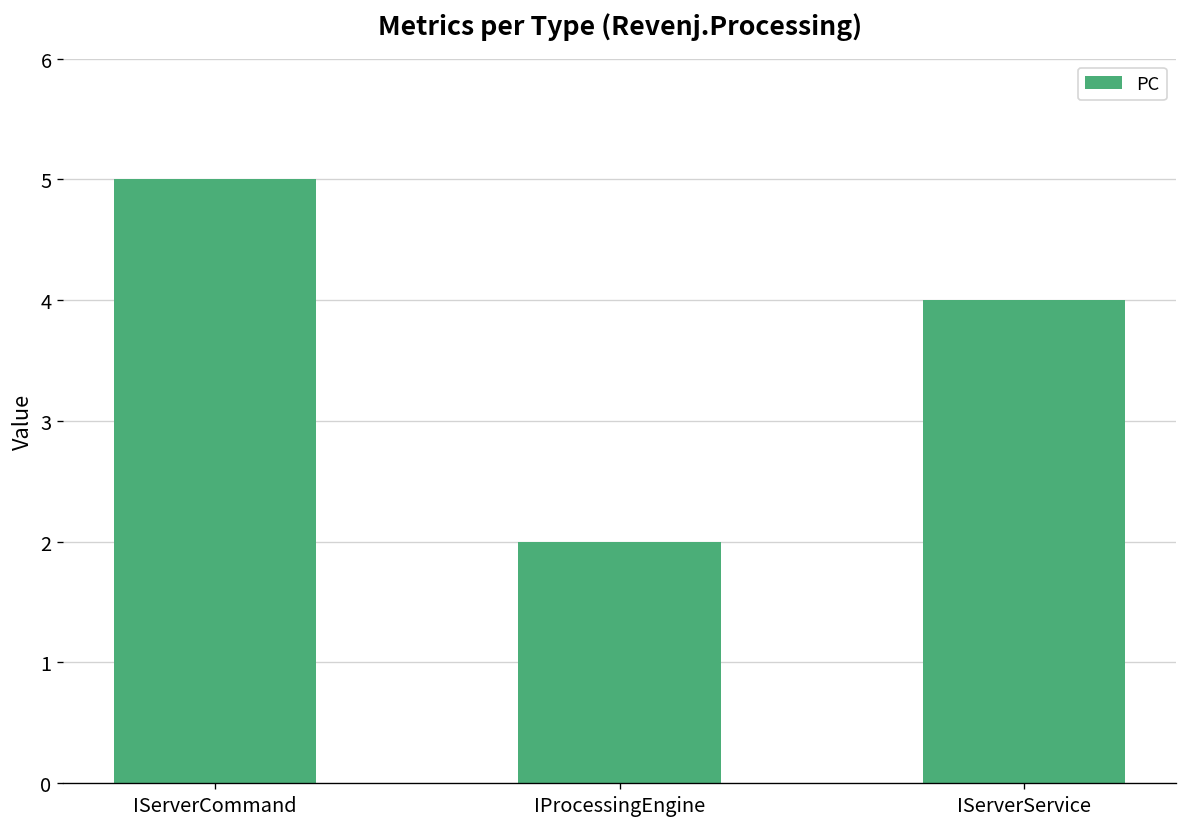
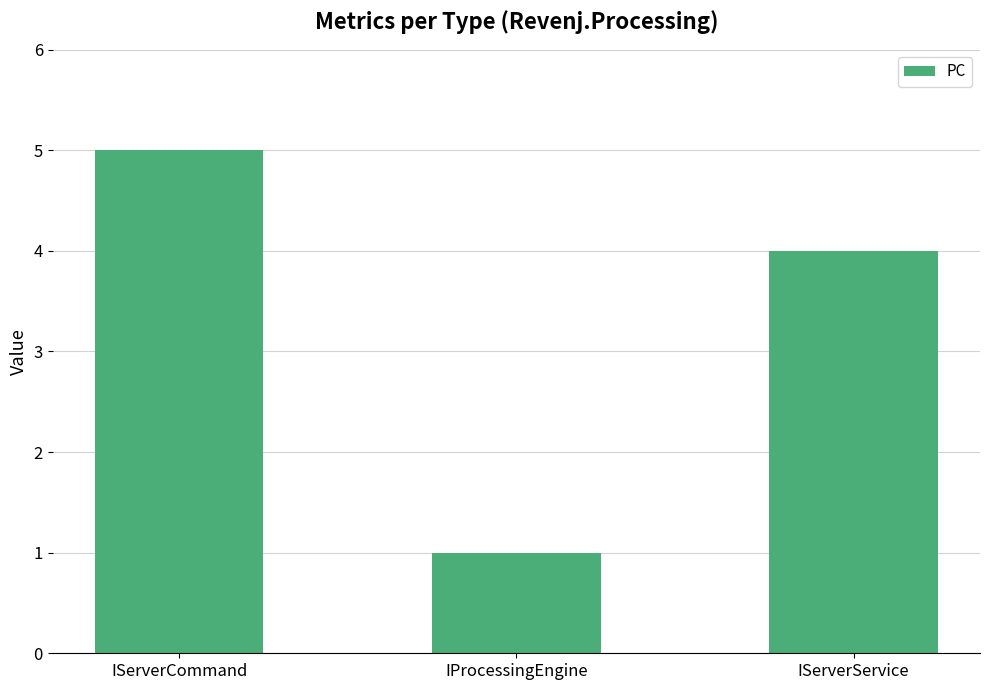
  {
    "IServerCommand": 5,
-   "IProcessingEngine": 2,
+   "IProcessingEngine": 1,
    "IServerService": 4
  }
